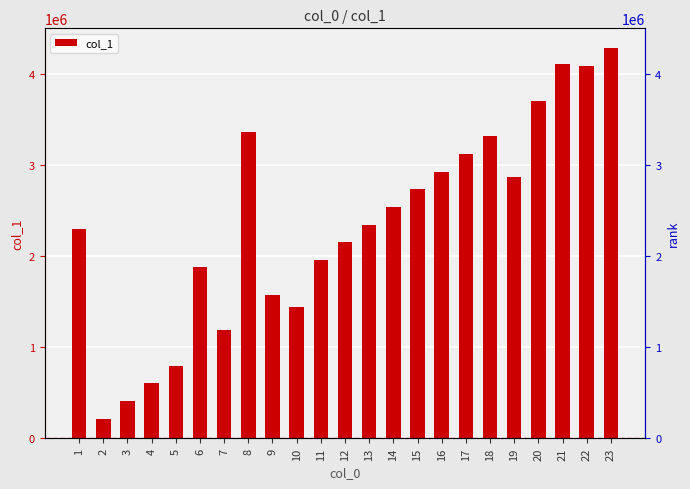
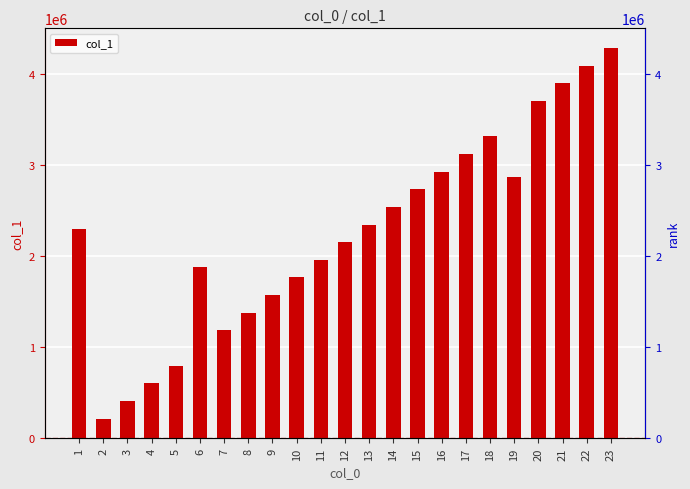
  {
    "1": 2300000,
    "2": 200000,
    "3": 400000,
    "4": 600000,
    "5": 800000,
    "6": 1900000,
    "7": 1200000,
-   "8": 3400000,
+   "8": 1400000,
    "9": 1600000,
-   "10": 1400000,
+   "10": 1800000,
    "11": 2000000,
    "12": 2200000,
    "13": 2300000,
    "14": 2500000,
    "15": 2700000,
    "16": 2900000,
    "17": 3100000,
    "18": 3300000,
    "19": 2900000,
    "20": 3700000,
-   "21": 4100000,
+   "21": 3900000,
    "22": 4100000,
    "23": 4300000
  }
